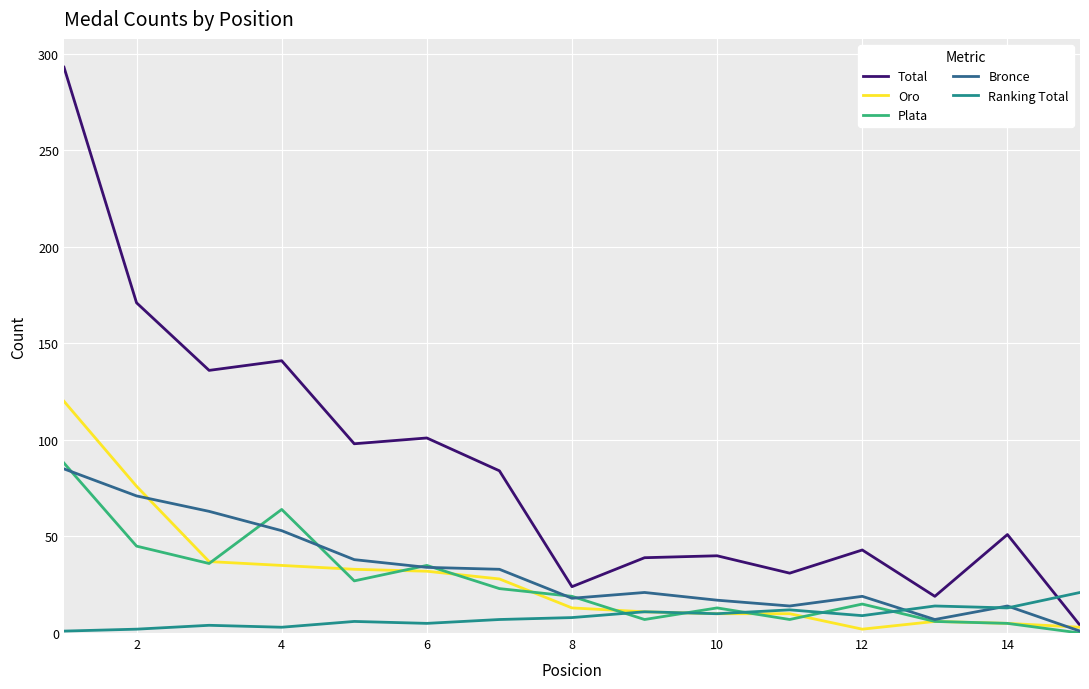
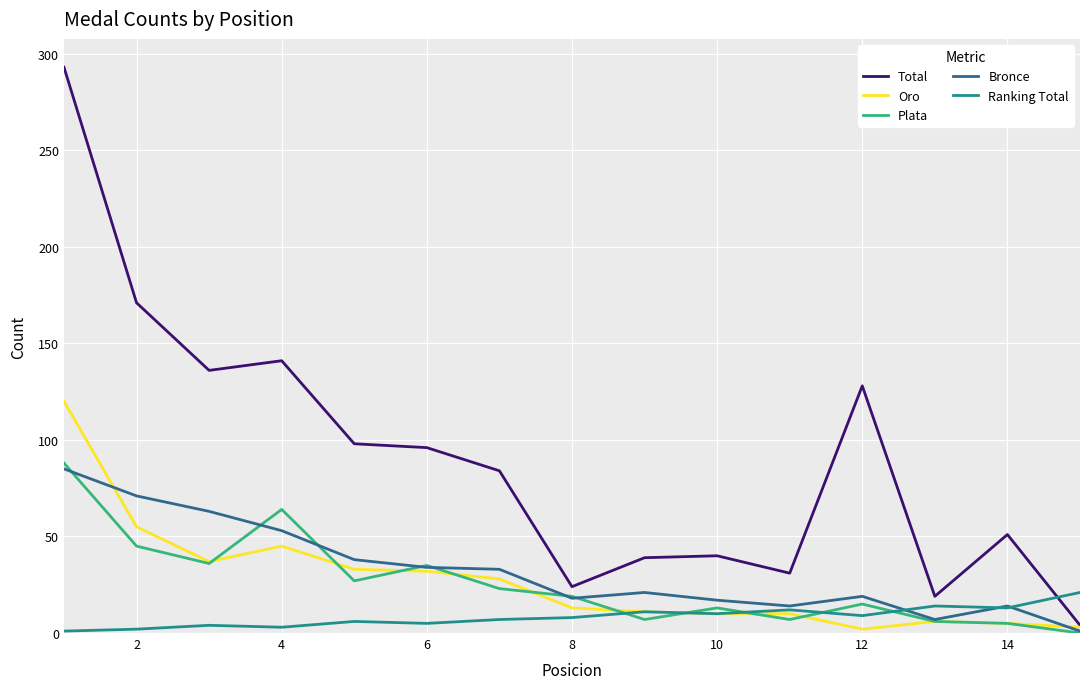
  {
    "Total": {
      "2": 171,
      "4": 141,
-     "6": 101,
+     "6": 96,
      "8": 24,
      "10": 40,
-     "12": 43,
+     "12": 128,
      "14": 51
    },
    "Oro": {
-     "2": 76,
-     "4": 35,
+     "2": 55,
+     "4": 45,
      "6": 32,
      "8": 13,
      "12": 2
    }
  }
